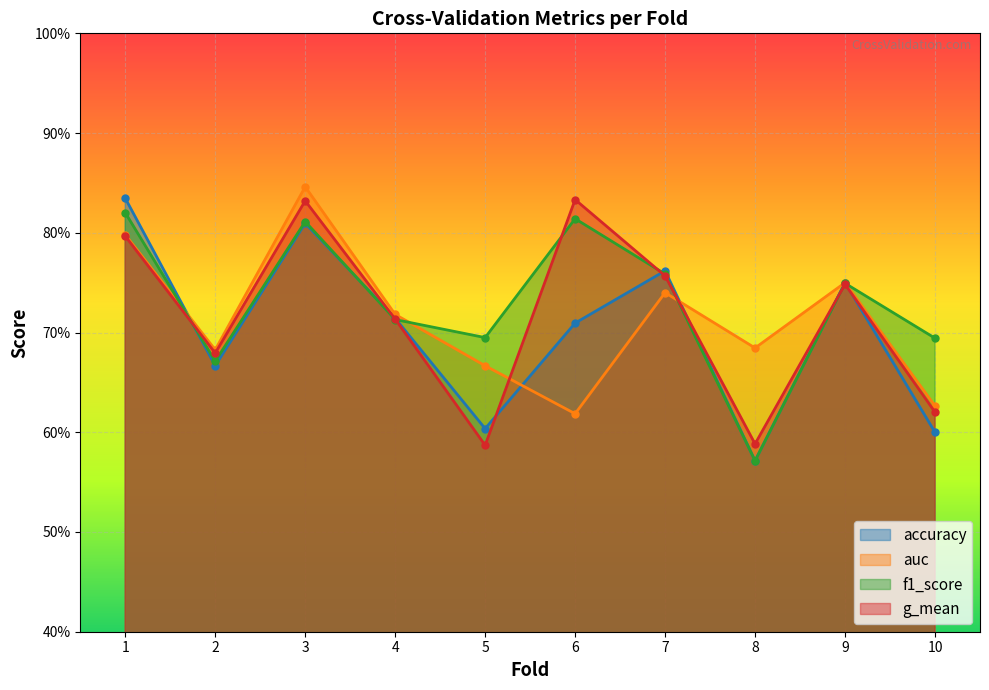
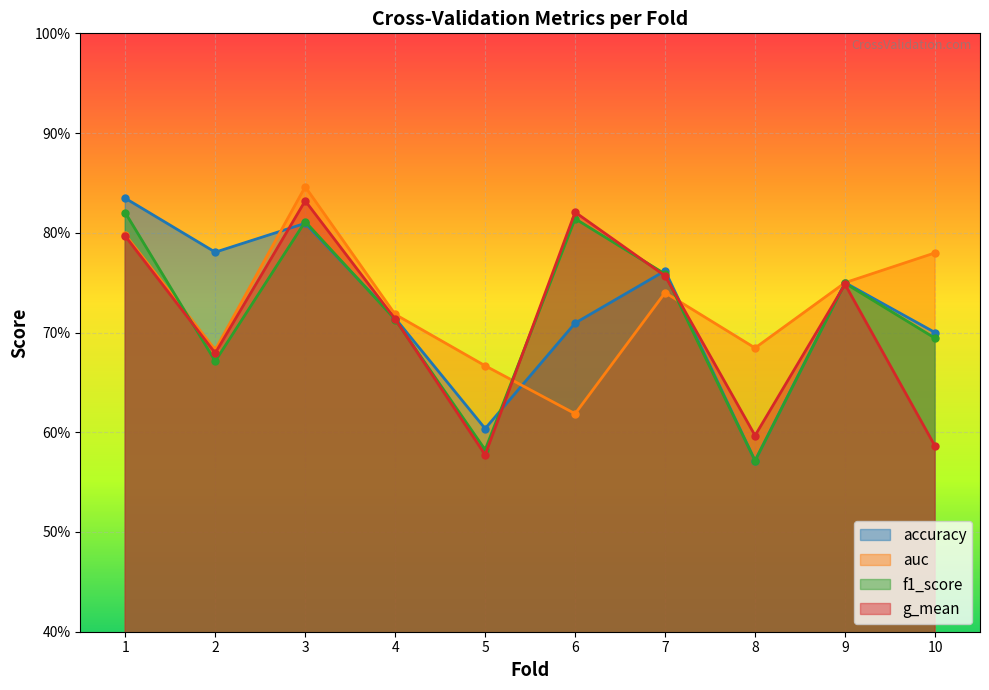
  {
    "accuracy": {
      "1": "83%",
-     "2": "67%",
+     "2": "78%",
      "5": "60%",
      "6": "71%",
      "7": "76%",
-     "10": "60%"
+     "10": "70%"
    },
    "auc": {
      "2": "68%",
      "3": "85%",
      "4": "72%",
      "5": "67%",
      "6": "62%",
      "7": "74%",
      "8": "68%",
-     "10": "63%"
+     "10": "78%"
    },
    "f1_score": {
      "1": "82%",
      "2": "67%",
-     "5": "69%",
+     "5": "58%",
      "6": "81%",
      "10": "69%"
    },
    "g_mean": {
      "2": "68%",
      "3": "83%",
-     "5": "59%",
-     "6": "83%",
-     "8": "59%",
-     "10": "62%"
+     "5": "58%",
+     "6": "82%",
+     "8": "60%",
+     "10": "59%"
    }
  }
